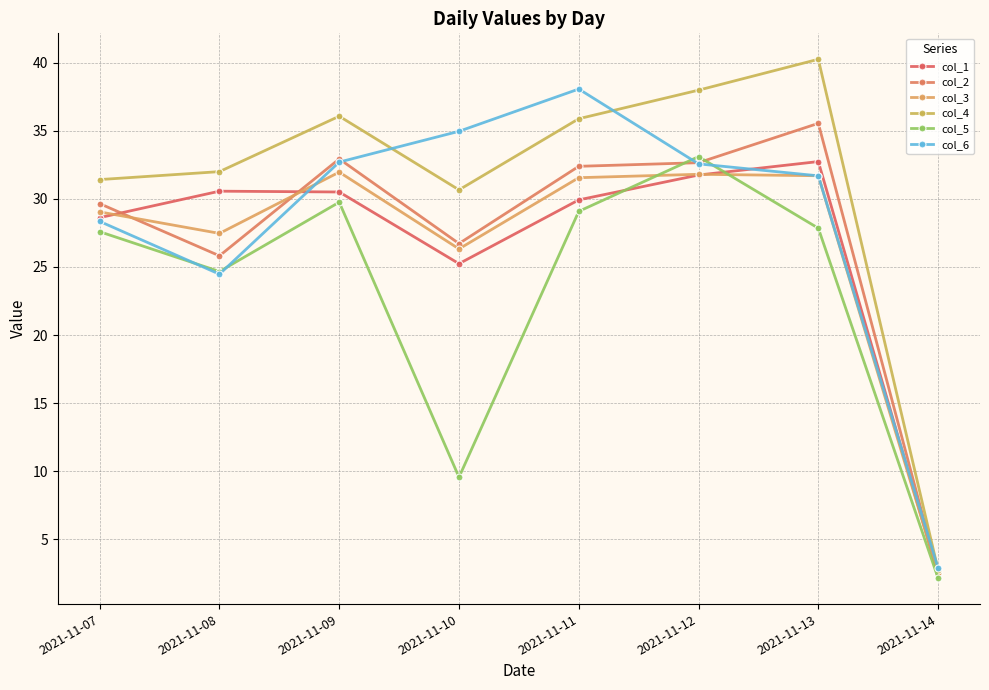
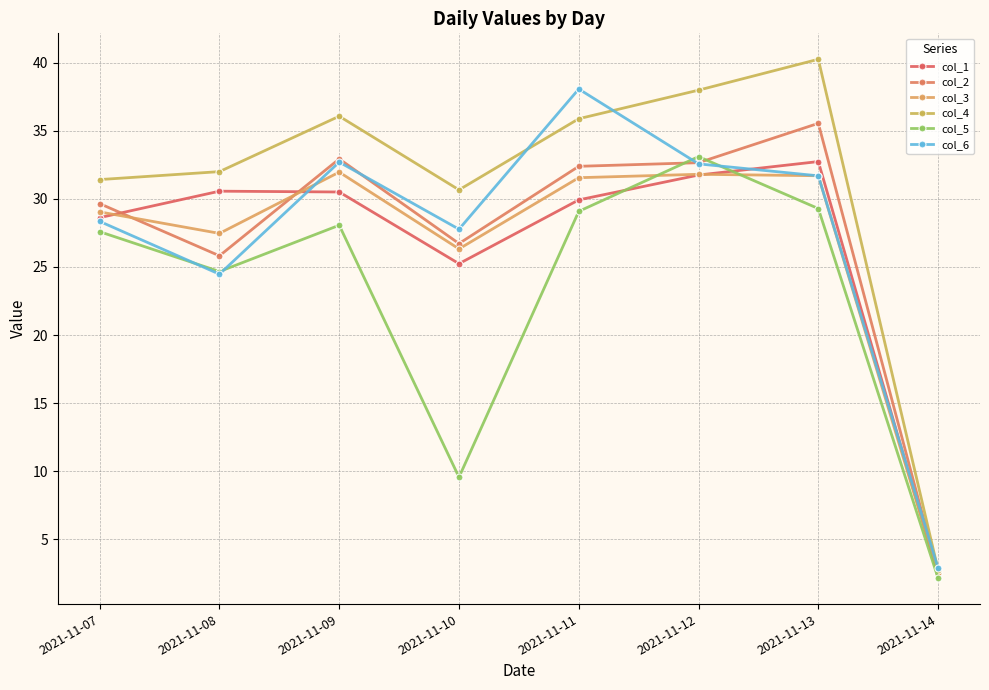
  {
    "col_5": {
      "2021-11-07": 27.6,
      "2021-11-08": 24.7,
-     "2021-11-09": 29.8,
+     "2021-11-09": 28.1,
      "2021-11-10": 9.6,
      "2021-11-11": 29.1,
      "2021-11-12": 33.1,
-     "2021-11-13": 27.9,
+     "2021-11-13": 29.3,
      "2021-11-14": 2.1
    },
    "col_6": {
      "2021-11-07": 28.3,
      "2021-11-08": 24.5,
      "2021-11-09": 32.7,
-     "2021-11-10": 35.0,
+     "2021-11-10": 27.8,
      "2021-11-11": 38.1
    }
  }
